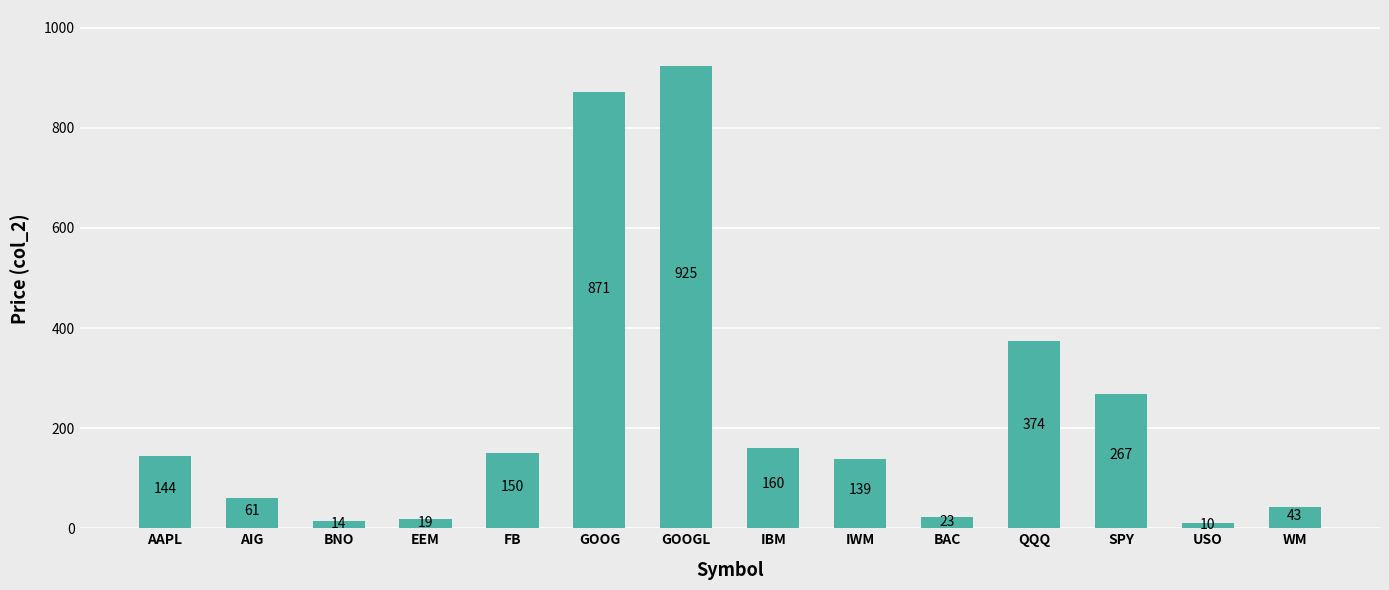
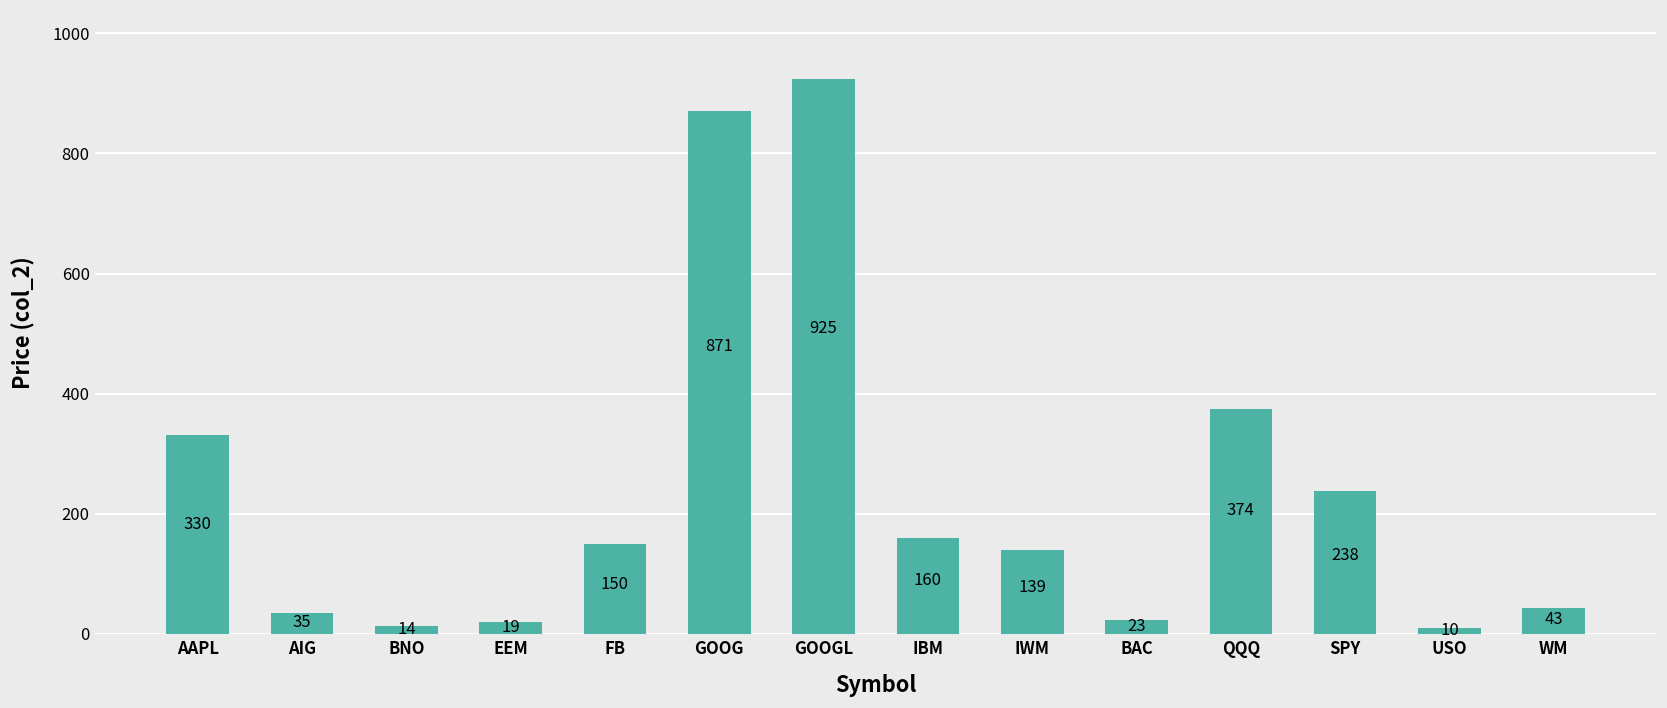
  {
-   "AAPL": 144,
-   "AIG": 61,
+   "AAPL": 330,
+   "AIG": 35,
    "BNO": 14,
    "EEM": 19,
    "FB": 150,
    "GOOG": 871,
    "GOOGL": 925,
    "IBM": 160,
    "IWM": 139,
    "BAC": 23,
    "QQQ": 374,
-   "SPY": 267,
+   "SPY": 238,
    "USO": 10,
    "WM": 43
  }
